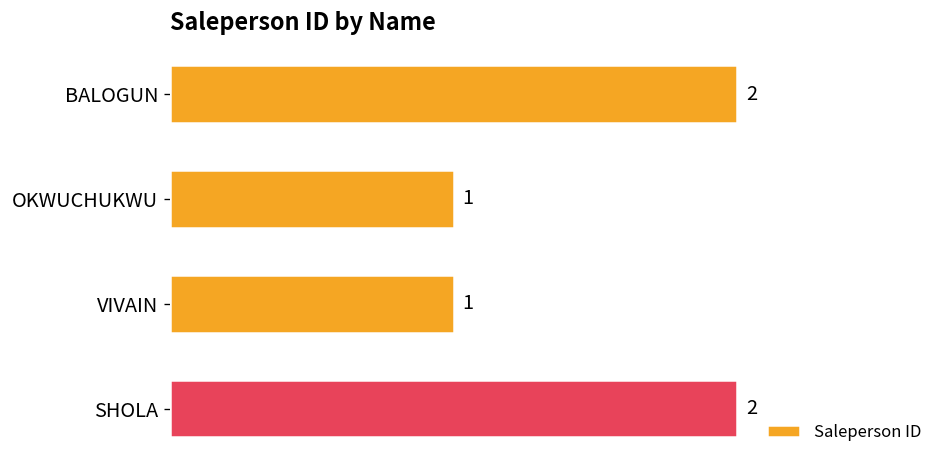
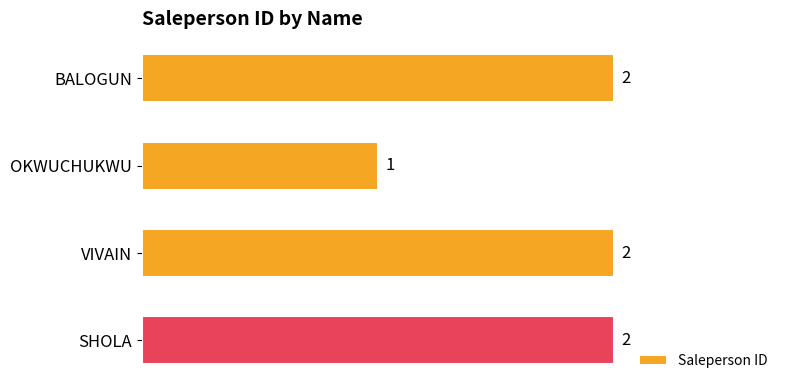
  {
    "BALOGUN": 2,
    "OKWUCHUKWU": 1,
-   "VIVAIN": 1,
+   "VIVAIN": 2,
    "SHOLA": 2
  }
